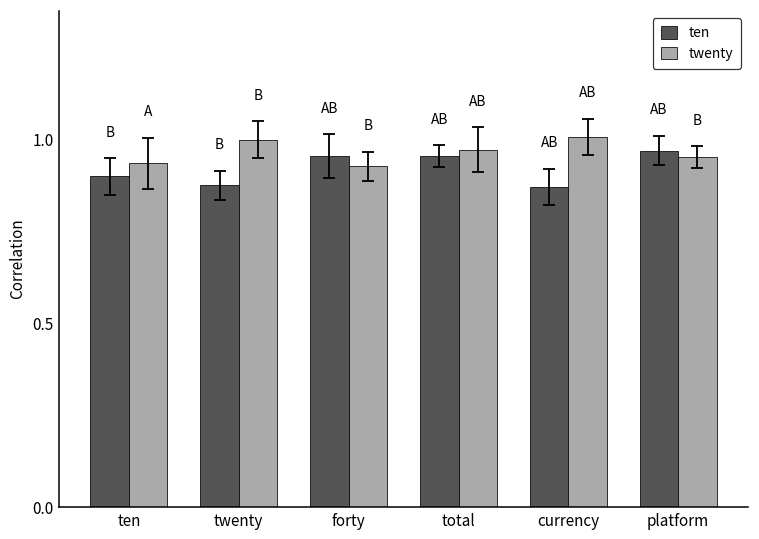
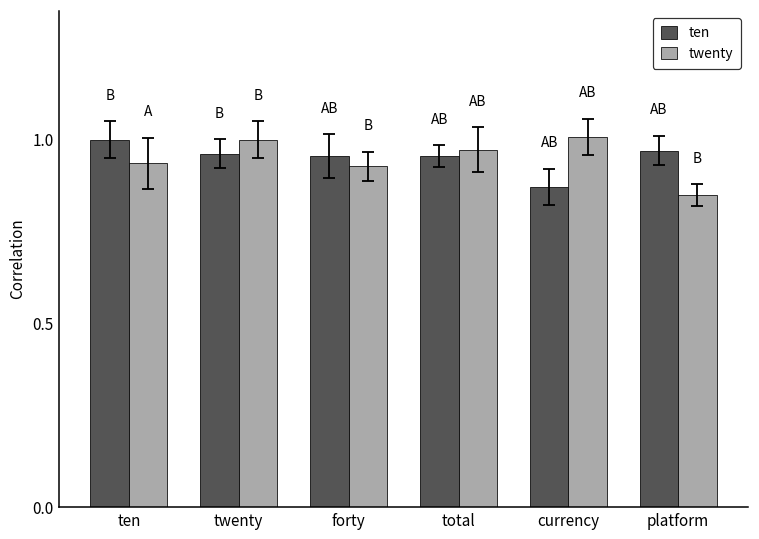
  {
    "ten": {
-     "ten": 0.9,
-     "twenty": 0.88,
+     "ten": 1.0,
+     "twenty": 0.96,
      "forty": 0.96,
      "total": 0.95,
      "currency": 0.87,
      "platform": 0.97
    },
    "twenty": {
      "ten": 0.94,
      "twenty": 1.00,
      "forty": 0.93,
      "total": 0.97,
      "currency": 1.01,
-     "platform": 0.95
+     "platform": 0.85
    }
  }
